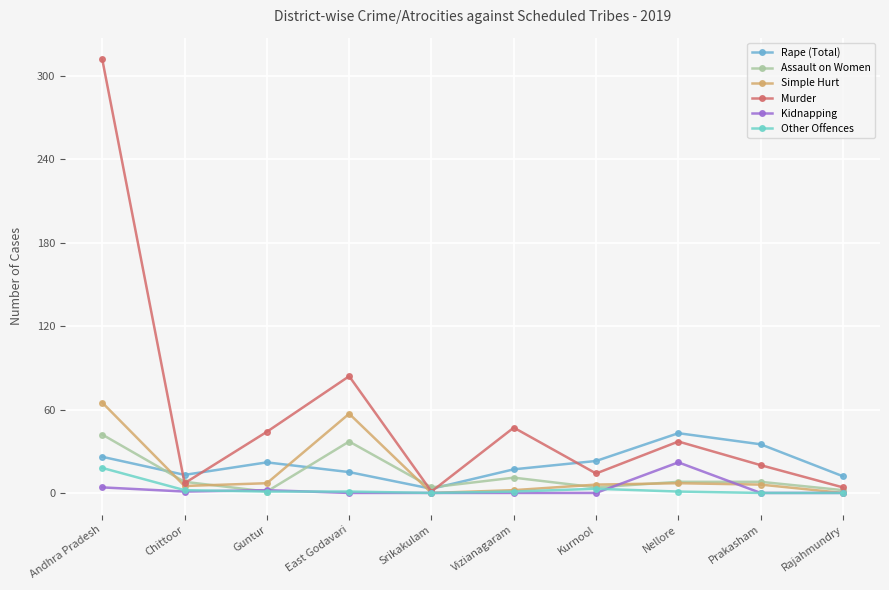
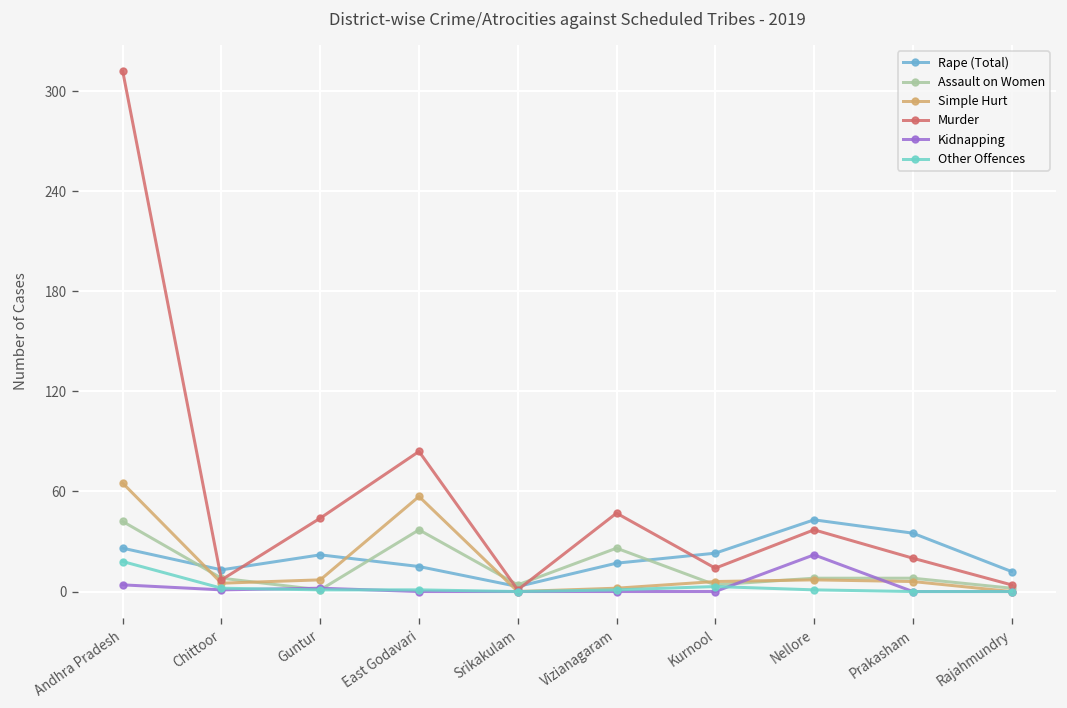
  {
    "Assault on Women": {
      "Andhra Pradesh": 42,
      "East Godavari": 37,
-     "Vizianagaram": 11,
+     "Vizianagaram": 26,
      "Prakasham": 8,
      "Rajahmundry": 2
    },
    "Simple Hurt": {
      "Andhra Pradesh": 65,
      "Chittoor": 5,
      "Guntur": 7,
      "East Godavari": 57,
      "Kurnool": 6,
      "Prakasham": 6
    },
    "Murder": {
      "Andhra Pradesh": 312,
      "Guntur": 44,
      "East Godavari": 84,
      "Vizianagaram": 47,
      "Kurnool": 14,
      "Nellore": 37,
      "Prakasham": 20,
      "Rajahmundry": 4
    },
    "Kidnapping": {
      "Andhra Pradesh": 4,
      "Kurnool": 0,
      "Nellore": 22
    }
  }
